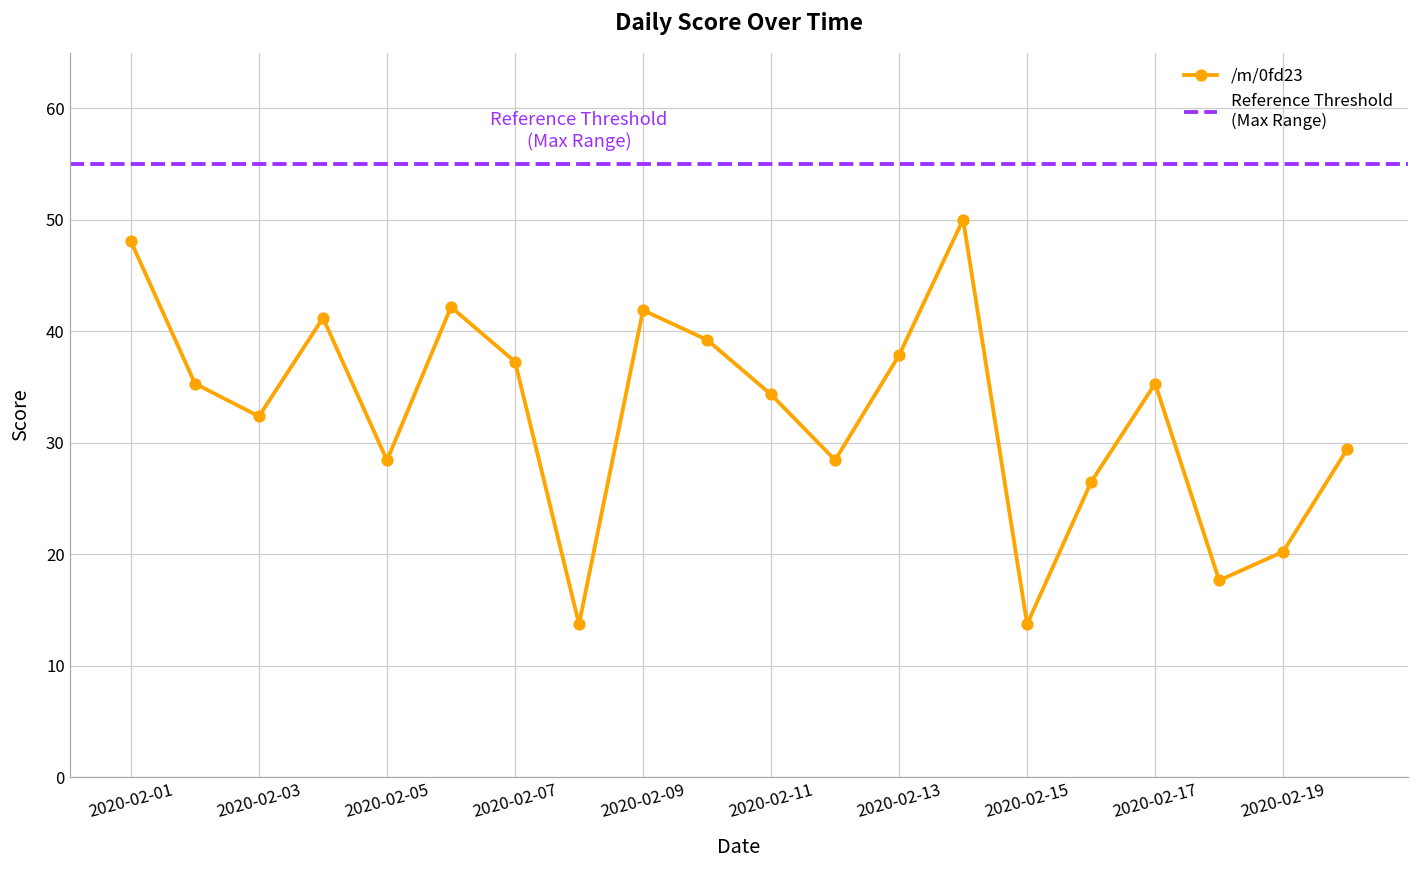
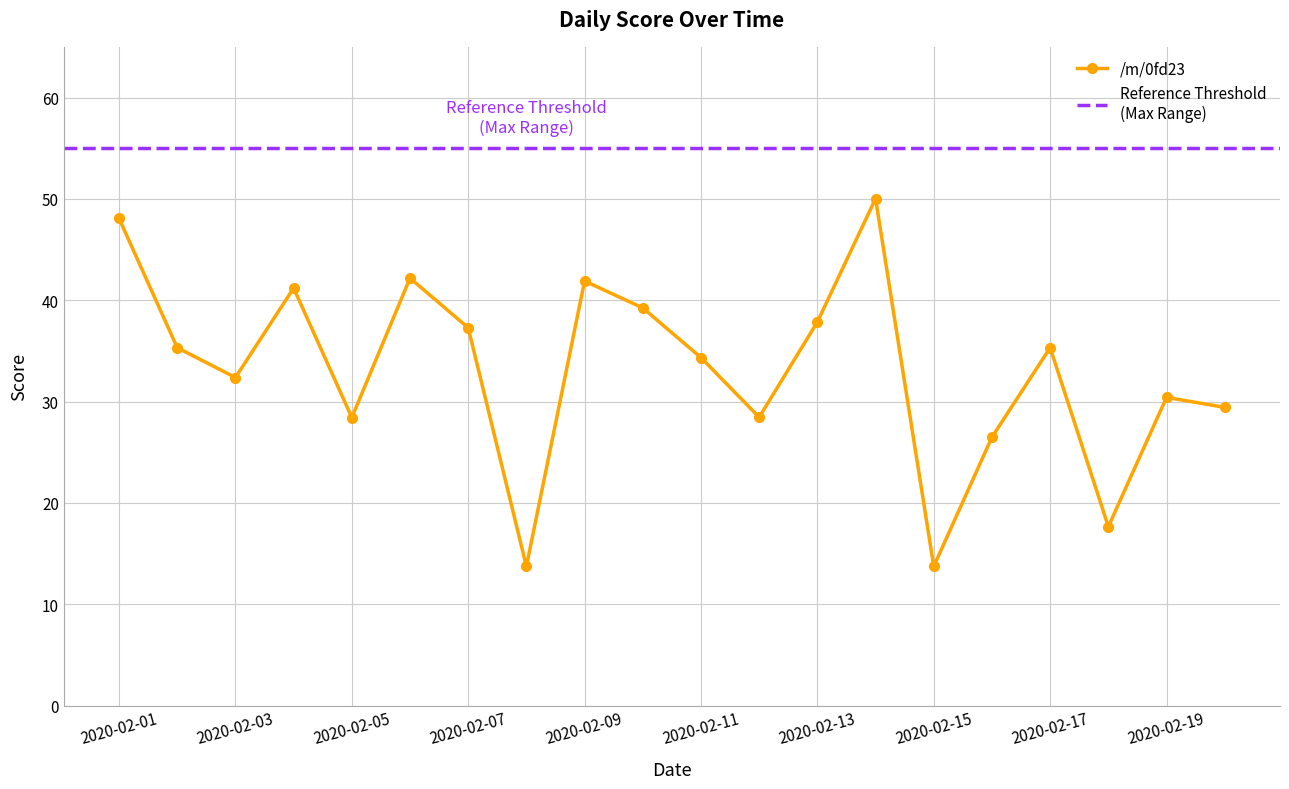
  {
    "2020-02-01": 48.1,
    "2020-02-03": 32.4,
    "2020-02-05": 28.4,
    "2020-02-07": 37.3,
    "2020-02-09": 41.9,
    "2020-02-11": 34.3,
    "2020-02-13": 37.9,
    "2020-02-15": 13.7,
    "2020-02-17": 35.3,
-   "2020-02-19": 20.2
+   "2020-02-19": 30.4
  }
